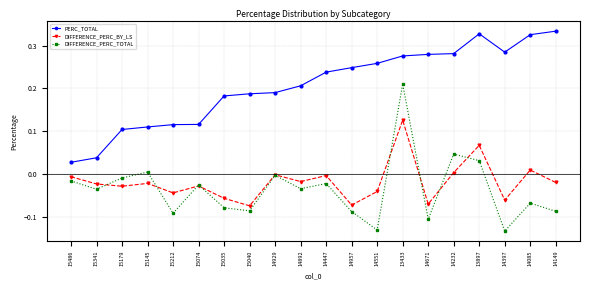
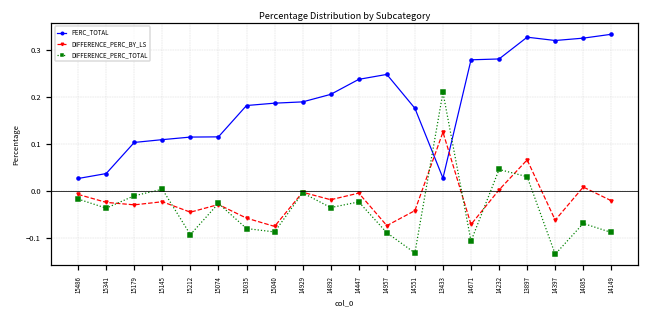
  {
    "PERC_TOTAL": {
      "15486": 0.03,
      "15341": 0.04,
      "15179": 0.10,
      "15145": 0.11,
      "15212": 0.12,
      "15074": 0.12,
      "15035": 0.18,
      "15040": 0.19,
      "14929": 0.19,
      "14892": 0.21,
      "14447": 0.24,
      "14957": 0.25,
-     "14551": 0.26,
-     "13433": 0.28,
+     "14551": 0.18,
+     "13433": 0.03,
      "14671": 0.28,
      "14232": 0.28,
      "13897": 0.33,
-     "14397": 0.28,
+     "14397": 0.32,
      "14085": 0.33,
      "14149": 0.33
    },
    "DIFFERENCE_PERC_BY_LS": {
      "15486": -0.01,
      "15341": -0.02,
      "15179": -0.03,
      "15145": -0.02,
      "15212": -0.04,
      "15035": -0.06,
      "15040": -0.07,
      "14892": -0.02,
      "14447": 0.00,
      "14957": -0.07,
      "14551": -0.04,
      "13433": 0.13,
      "14671": -0.07,
      "14232": 0.00,
      "13897": 0.07,
      "14397": -0.06,
      "14085": 0.01,
      "14149": -0.02
    },
    "DIFFERENCE_PERC_TOTAL": {
      "15486": -0.02,
      "15341": -0.04,
      "15179": -0.01,
      "15145": 0.00,
      "15212": -0.09,
      "15035": -0.08,
      "15040": -0.09,
      "14892": -0.03,
      "14447": -0.02,
      "14957": -0.09,
      "14551": -0.13,
      "13433": 0.21,
      "14671": -0.11,
      "14232": 0.05,
      "13897": 0.03,
      "14397": -0.13,
      "14085": -0.07,
      "14149": -0.09
    }
  }
